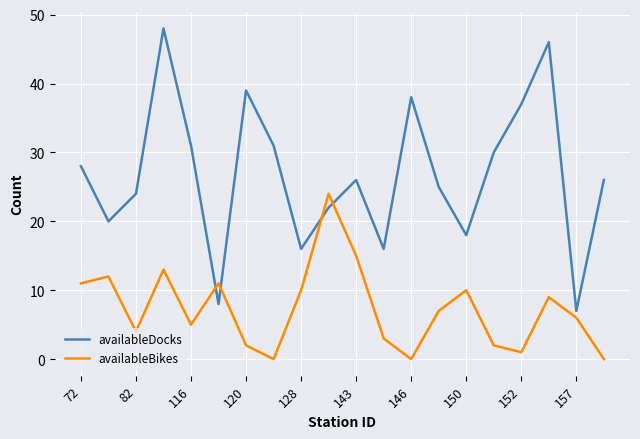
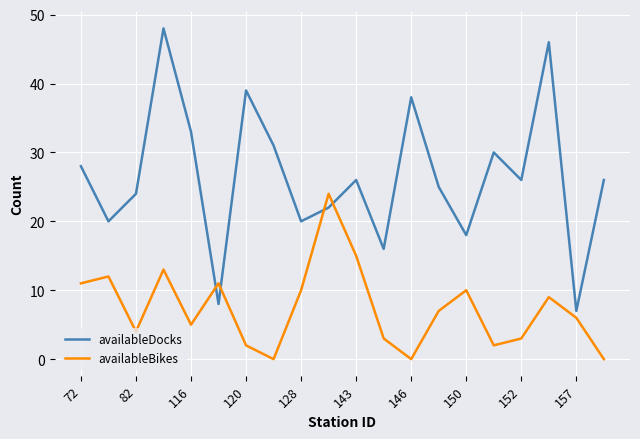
  {
    "availableDocks": {
      "72": 28,
      "82": 24,
-     "116": 31,
+     "116": 33,
      "120": 39,
-     "128": 16,
+     "128": 20,
      "143": 26,
      "146": 38,
      "150": 18,
-     "152": 37,
+     "152": 26,
      "157": 7
    },
    "availableBikes": {
      "72": 11,
      "116": 5,
      "120": 2,
      "128": 10,
      "143": 15,
      "146": 0,
      "150": 10,
-     "152": 1,
+     "152": 3,
      "157": 6
    }
  }
